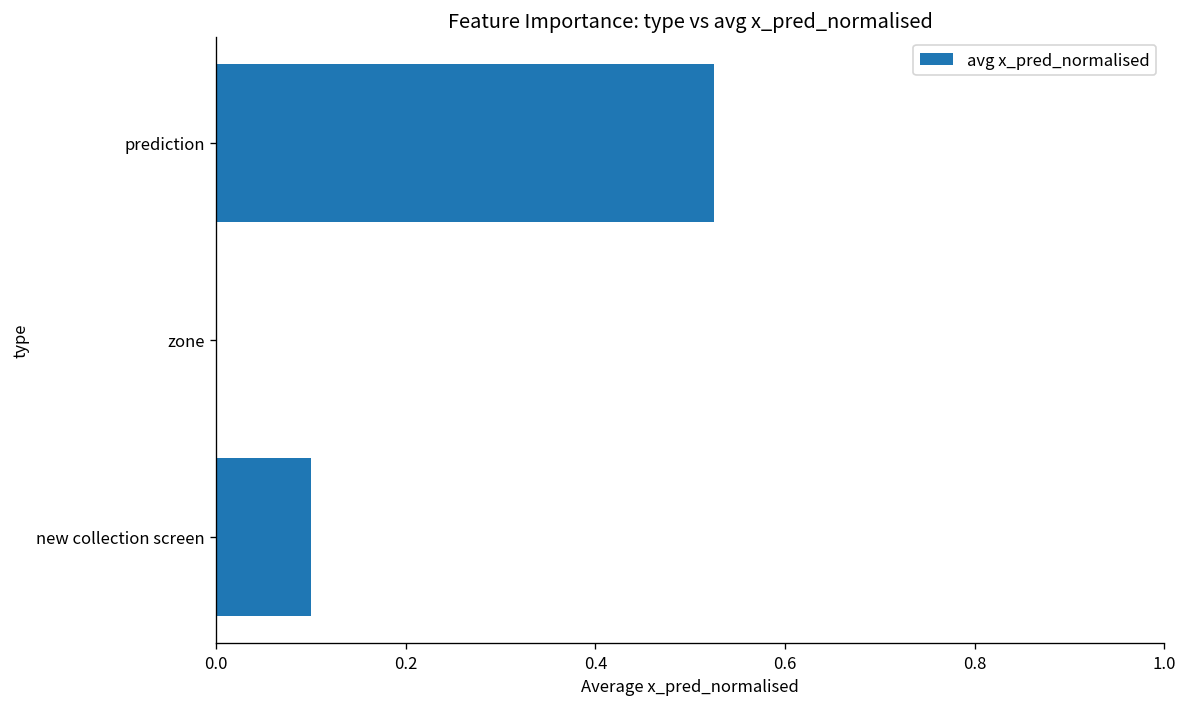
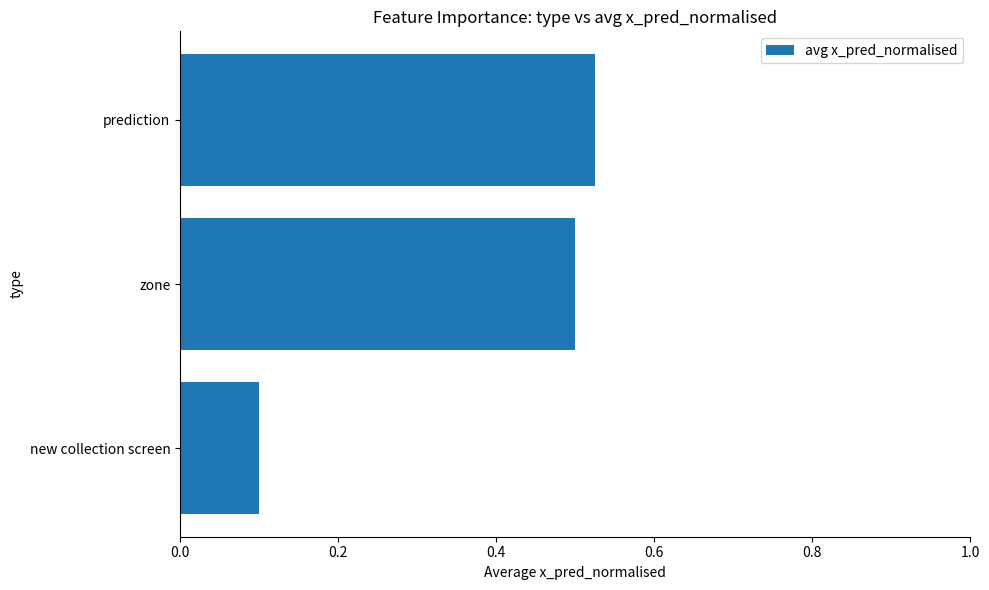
  {
    "prediction": 0.52,
-   "zone": 0.0,
+   "zone": 0.5,
    "new collection screen": 0.1
  }
